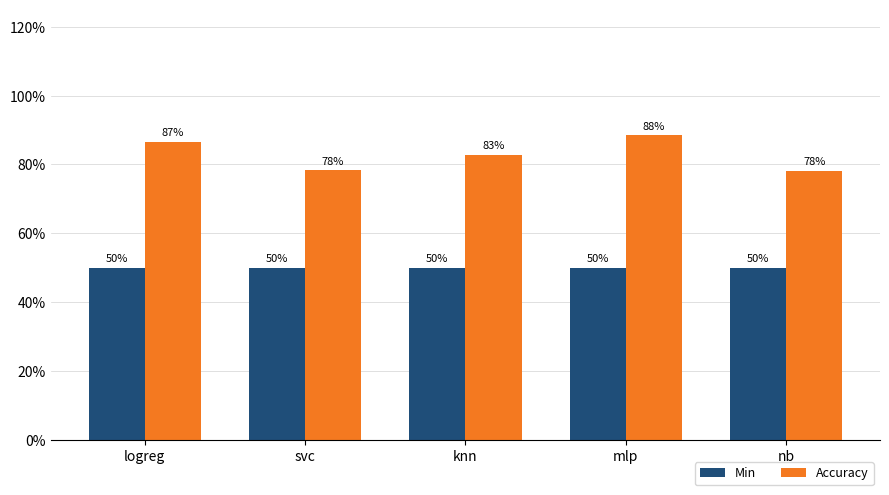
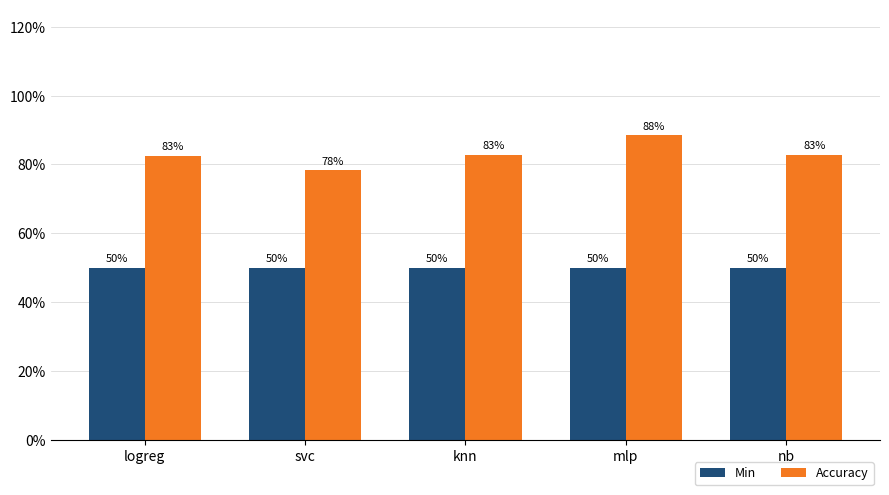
  {
    "Min": {
      "logreg": "50%",
      "svc": "50%",
      "knn": "50%",
      "mlp": "50%",
      "nb": "50%"
    },
    "Accuracy": {
-     "logreg": "87%",
+     "logreg": "83%",
      "svc": "78%",
      "knn": "83%",
      "mlp": "88%",
-     "nb": "78%"
+     "nb": "83%"
    }
  }
